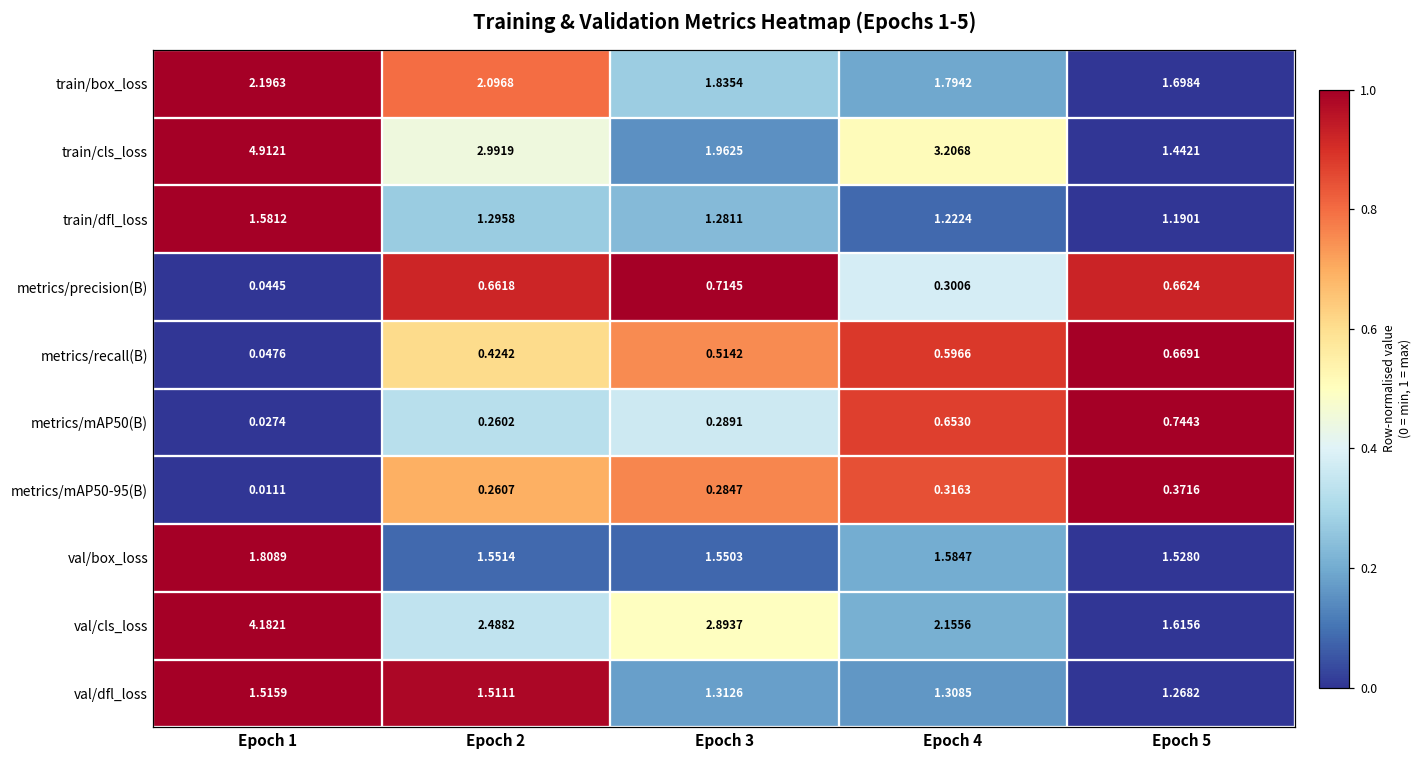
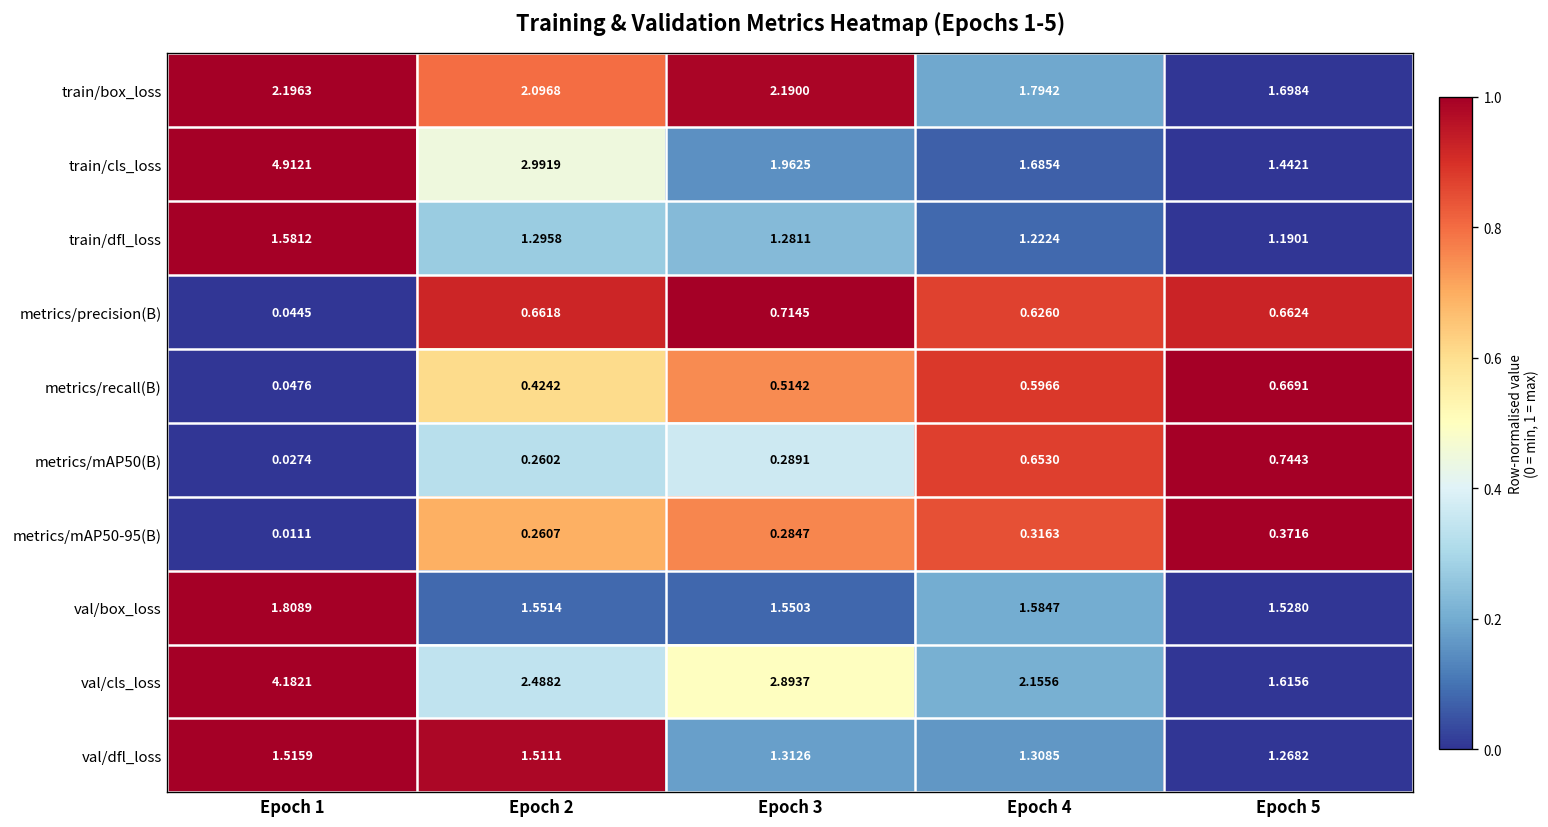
  {
    "train/box_loss": {
      "Epoch 1": 2.1963,
      "Epoch 2": 2.0968,
-     "Epoch 3": 1.8354,
+     "Epoch 3": 2.1900,
      "Epoch 4": 1.7942,
      "Epoch 5": 1.6984
    },
    "train/cls_loss": {
      "Epoch 1": 4.9121,
      "Epoch 2": 2.9919,
      "Epoch 3": 1.9625,
-     "Epoch 4": 3.2068,
+     "Epoch 4": 1.6854,
      "Epoch 5": 1.4421
    },
    "train/dfl_loss": {
      "Epoch 1": 1.5812,
      "Epoch 2": 1.2958,
      "Epoch 3": 1.2811,
      "Epoch 4": 1.2224,
      "Epoch 5": 1.1901
    },
    "metrics/precision(B)": {
      "Epoch 1": 0.0445,
      "Epoch 2": 0.6618,
      "Epoch 3": 0.7145,
-     "Epoch 4": 0.3006,
+     "Epoch 4": 0.6260,
      "Epoch 5": 0.6624
    },
    "metrics/recall(B)": {
      "Epoch 1": 0.0476,
      "Epoch 2": 0.4242,
      "Epoch 3": 0.5142,
      "Epoch 4": 0.5966,
      "Epoch 5": 0.6691
    },
    "metrics/mAP50(B)": {
      "Epoch 1": 0.0274,
      "Epoch 2": 0.2602,
      "Epoch 3": 0.2891,
      "Epoch 4": 0.6530,
      "Epoch 5": 0.7443
    },
    "metrics/mAP50-95(B)": {
      "Epoch 1": 0.0111,
      "Epoch 2": 0.2607,
      "Epoch 3": 0.2847,
      "Epoch 4": 0.3163,
      "Epoch 5": 0.3716
    },
    "val/box_loss": {
      "Epoch 1": 1.8089,
      "Epoch 2": 1.5514,
      "Epoch 3": 1.5503,
      "Epoch 4": 1.5847,
      "Epoch 5": 1.5280
    },
    "val/cls_loss": {
      "Epoch 1": 4.1821,
      "Epoch 2": 2.4882,
      "Epoch 3": 2.8937,
      "Epoch 4": 2.1556,
      "Epoch 5": 1.6156
    },
    "val/dfl_loss": {
      "Epoch 1": 1.5159,
      "Epoch 2": 1.5111,
      "Epoch 3": 1.3126,
      "Epoch 4": 1.3085,
      "Epoch 5": 1.2682
    }
  }
